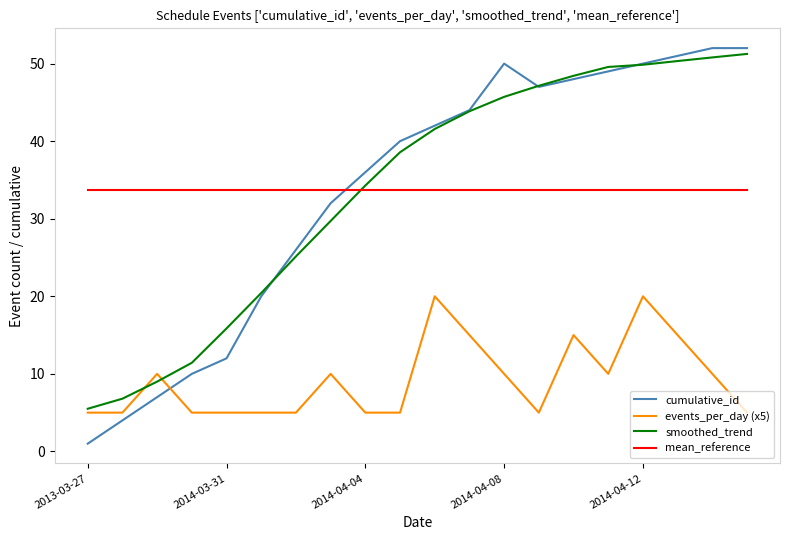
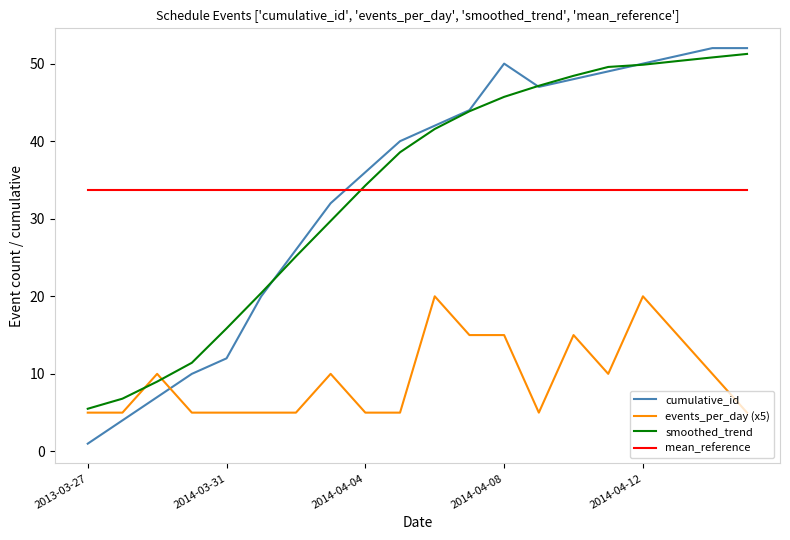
  {
    "cumulative_id": {
      "2013-03-27": 1,
      "2014-03-31": 12,
      "2014-04-04": 36,
      "2014-04-08": 50
    },
    "events_per_day (x5)": {
      "2013-03-27": 5,
      "2014-03-31": 5,
      "2014-04-04": 5,
-     "2014-04-08": 10,
+     "2014-04-08": 15,
      "2014-04-12": 20
    },
    "smoothed_trend": {
      "2013-03-27": 6,
      "2014-03-31": 16,
      "2014-04-04": 34,
      "2014-04-08": 46
    },
    "mean_reference": {
      "2013-03-27": 34,
      "2014-03-31": 34,
      "2014-04-04": 34,
      "2014-04-08": 34,
      "2014-04-12": 34
    }
  }
